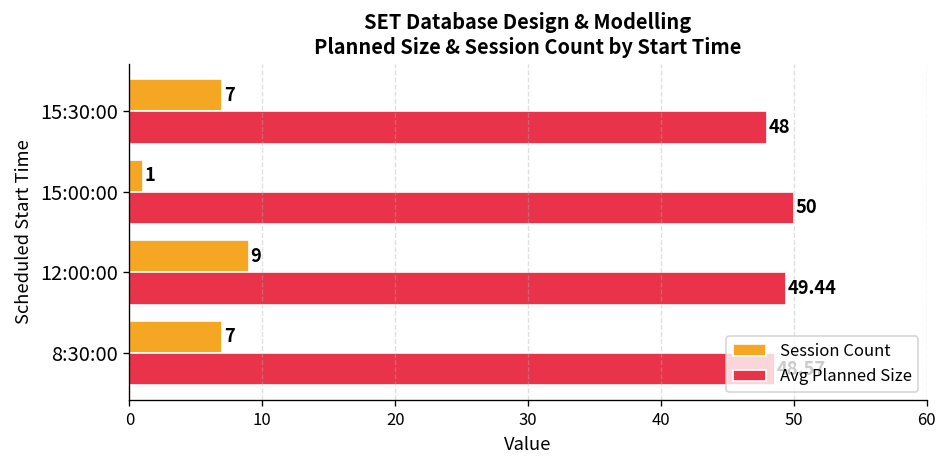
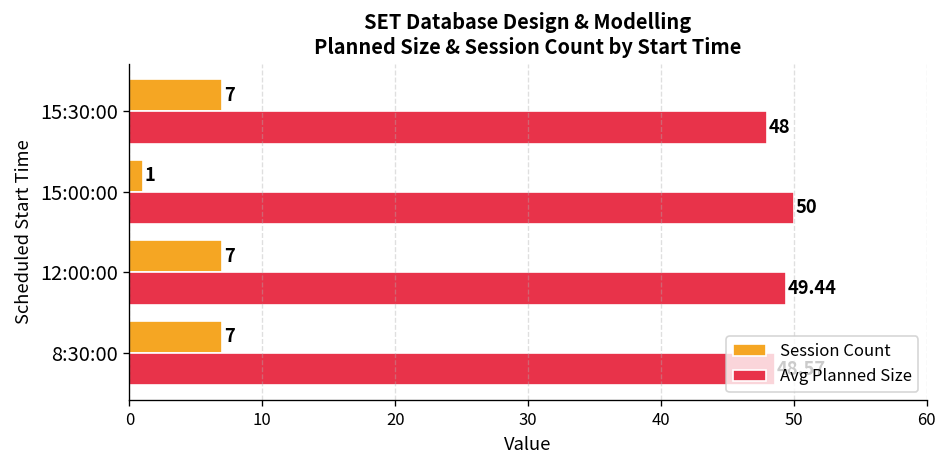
  {
    "Session Count": {
      "15:30:00": 7,
      "15:00:00": 1,
-     "12:00:00": 9,
+     "12:00:00": 7,
      "8:30:00": 7
    },
    "Avg Planned Size": {
      "15:30:00": 48,
      "15:00:00": 50,
      "12:00:00": 49.44
    }
  }
